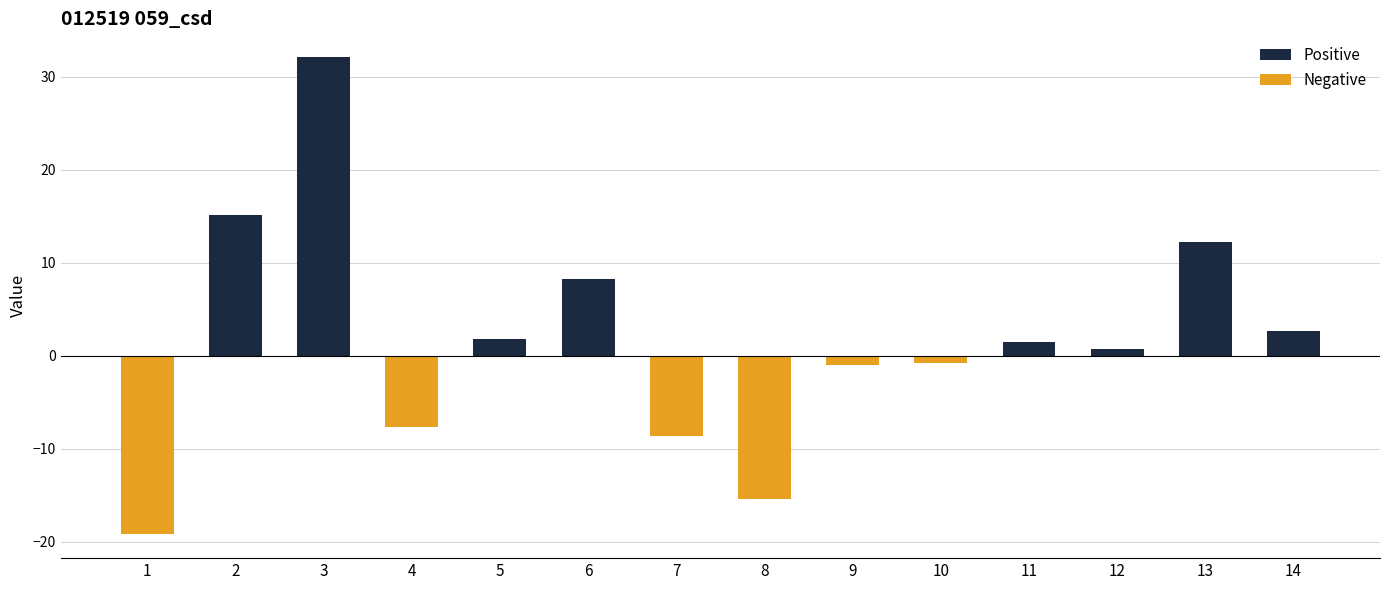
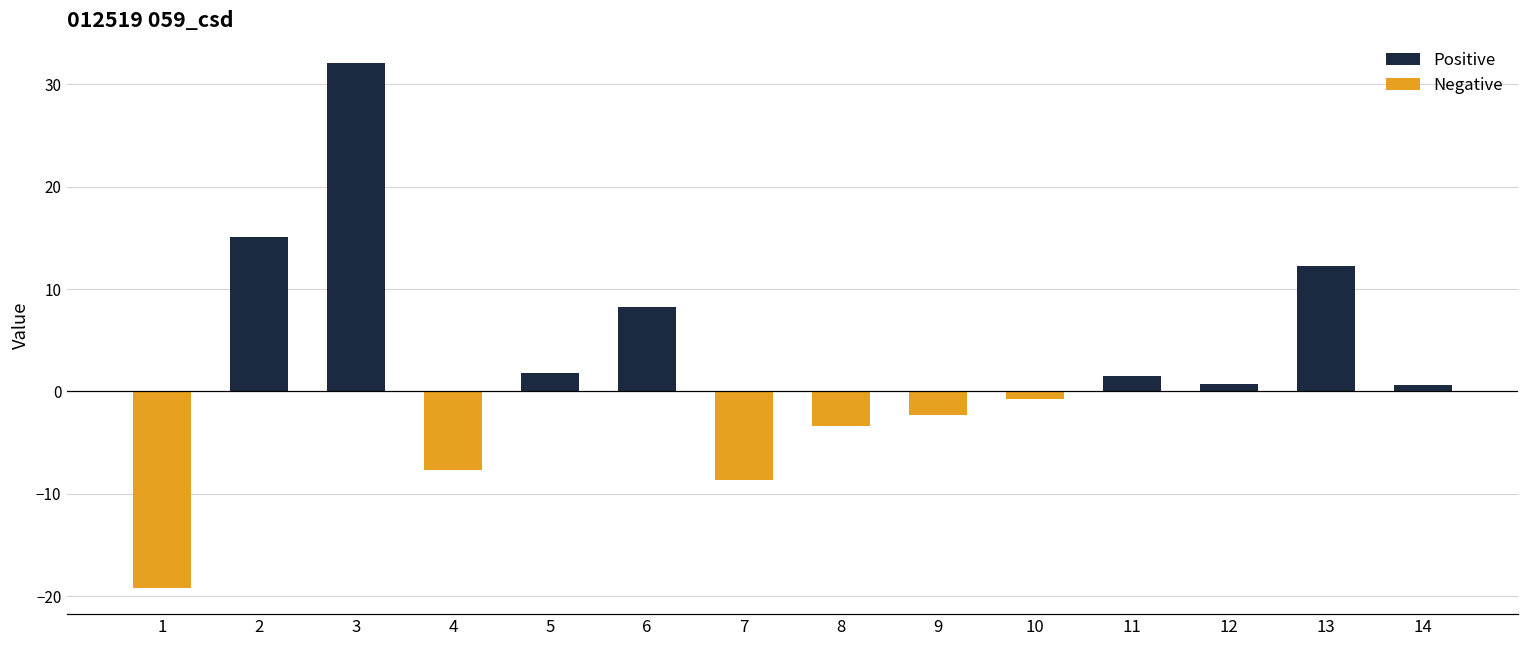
  {
    "1": -19,
    "2": 15,
    "3": 32,
    "4": -8,
    "5": 2,
    "6": 8,
    "7": -9,
-   "8": -15,
-   "9": -1,
+   "8": -3,
+   "9": -2,
    "10": -1,
    "11": 2,
    "12": 1,
    "13": 12,
-   "14": 3
+   "14": 1
  }
